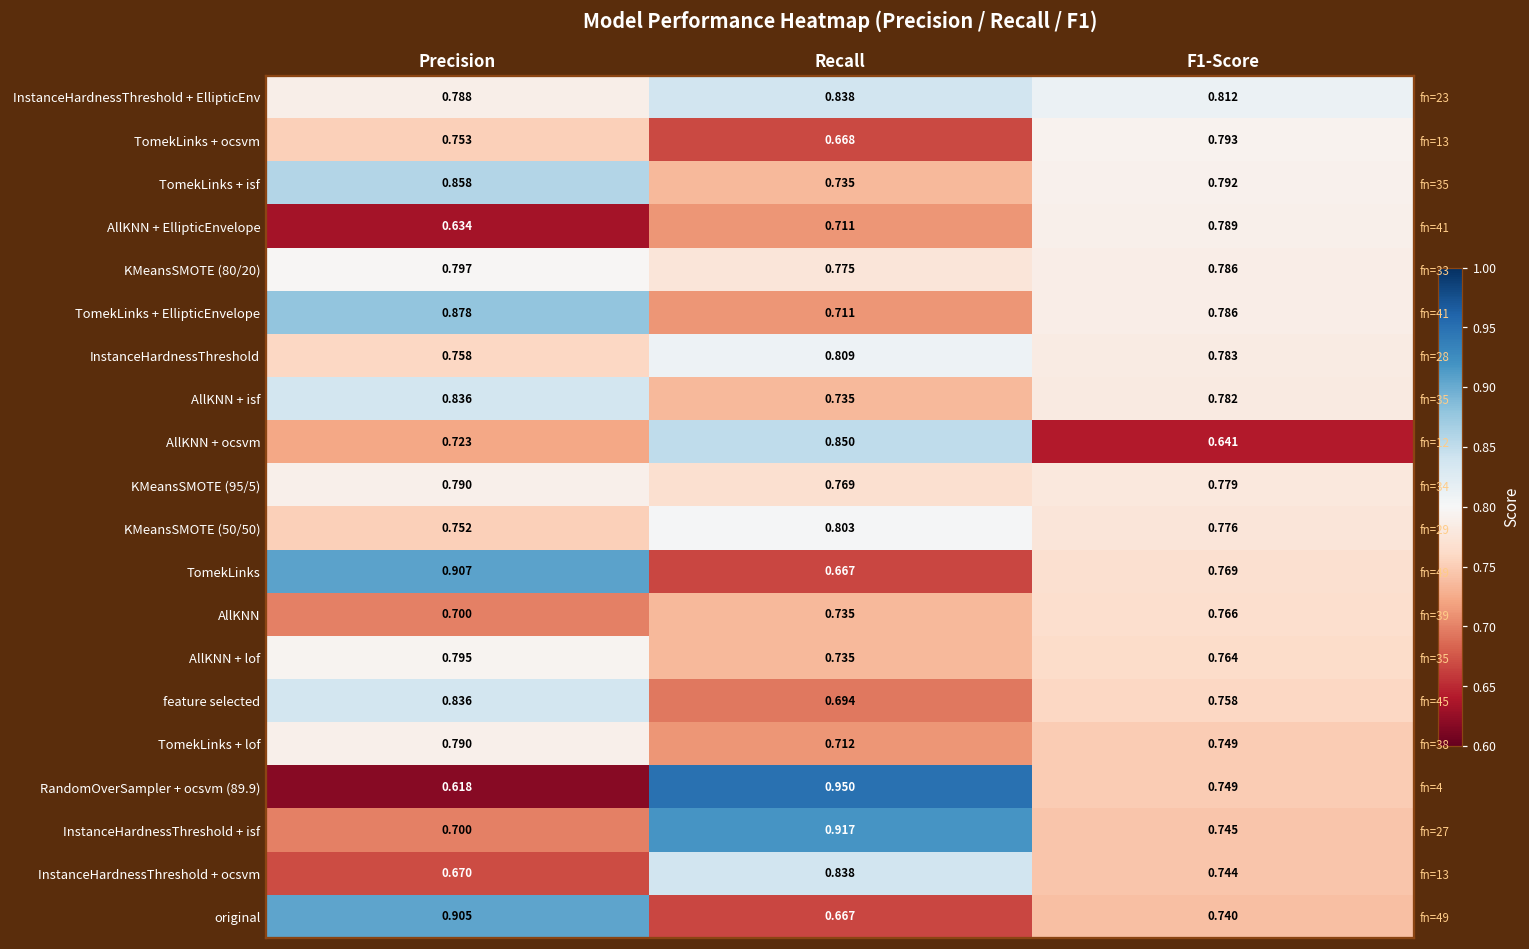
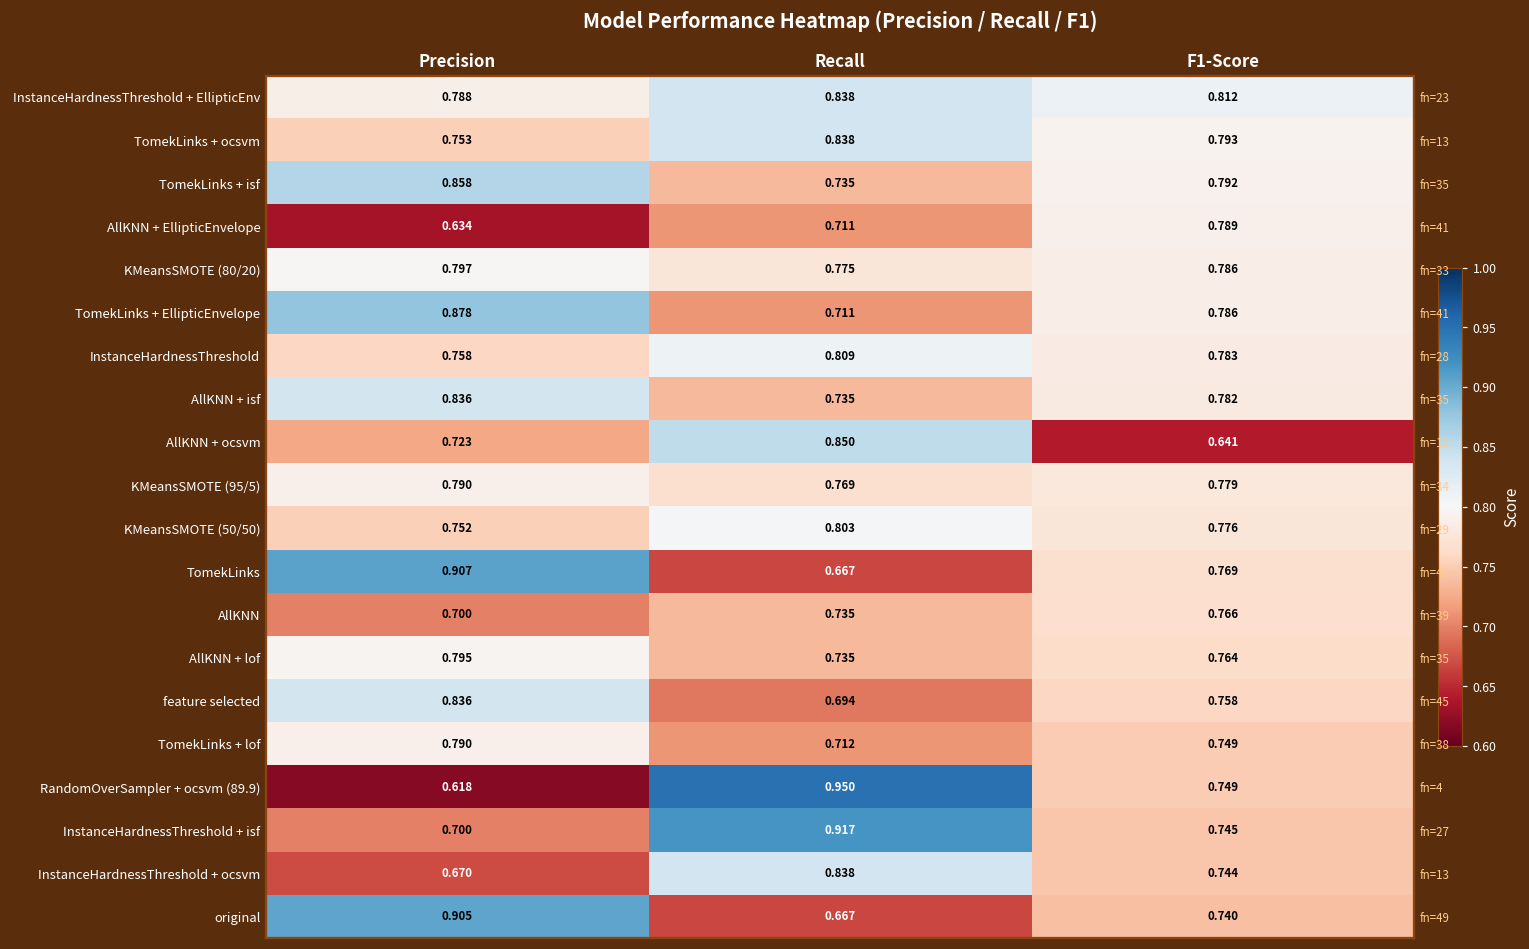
  {
    "InstanceHardnessThreshold + EllipticEnv": {
      "Precision": 0.788,
      "Recall": 0.838,
      "F1-Score": 0.812
    },
    "TomekLinks + ocsvm": {
      "Precision": 0.753,
-     "Recall": 0.668,
+     "Recall": 0.838,
      "F1-Score": 0.793
    },
    "TomekLinks + isf": {
      "Precision": 0.858,
      "Recall": 0.735,
      "F1-Score": 0.792
    },
    "AllKNN + EllipticEnvelope": {
      "Precision": 0.634,
      "Recall": 0.711,
      "F1-Score": 0.789
    },
    "KMeansSMOTE (80/20)": {
      "Precision": 0.797,
      "Recall": 0.775,
      "F1-Score": 0.786
    },
    "TomekLinks + EllipticEnvelope": {
      "Precision": 0.878,
      "Recall": 0.711,
      "F1-Score": 0.786
    },
    "InstanceHardnessThreshold": {
      "Precision": 0.758,
      "Recall": 0.809,
      "F1-Score": 0.783
    },
    "AllKNN + isf": {
      "Precision": 0.836,
      "Recall": 0.735,
      "F1-Score": 0.782
    },
    "AllKNN + ocsvm": {
      "Precision": 0.723,
      "Recall": 0.850,
      "F1-Score": 0.641
    },
    "KMeansSMOTE (95/5)": {
      "Precision": 0.790,
      "Recall": 0.769,
      "F1-Score": 0.779
    },
    "KMeansSMOTE (50/50)": {
      "Precision": 0.752,
      "Recall": 0.803,
      "F1-Score": 0.776
    },
    "TomekLinks": {
      "Precision": 0.907,
      "Recall": 0.667,
      "F1-Score": 0.769
    },
    "AllKNN": {
      "Precision": 0.700,
      "Recall": 0.735,
      "F1-Score": 0.766
    },
    "AllKNN + lof": {
      "Precision": 0.795,
      "Recall": 0.735,
      "F1-Score": 0.764
    },
    "feature selected": {
      "Precision": 0.836,
      "Recall": 0.694,
      "F1-Score": 0.758
    },
    "TomekLinks + lof": {
      "Precision": 0.790,
      "Recall": 0.712,
      "F1-Score": 0.749
    },
    "RandomOverSampler + ocsvm (89.9)": {
      "Precision": 0.618,
      "Recall": 0.950,
      "F1-Score": 0.749
    },
    "InstanceHardnessThreshold + isf": {
      "Precision": 0.700,
      "Recall": 0.917,
      "F1-Score": 0.745
    },
    "InstanceHardnessThreshold + ocsvm": {
      "Precision": 0.670,
      "Recall": 0.838,
      "F1-Score": 0.744
    },
    "original": {
      "Precision": 0.905,
      "Recall": 0.667,
      "F1-Score": 0.740
    }
  }
